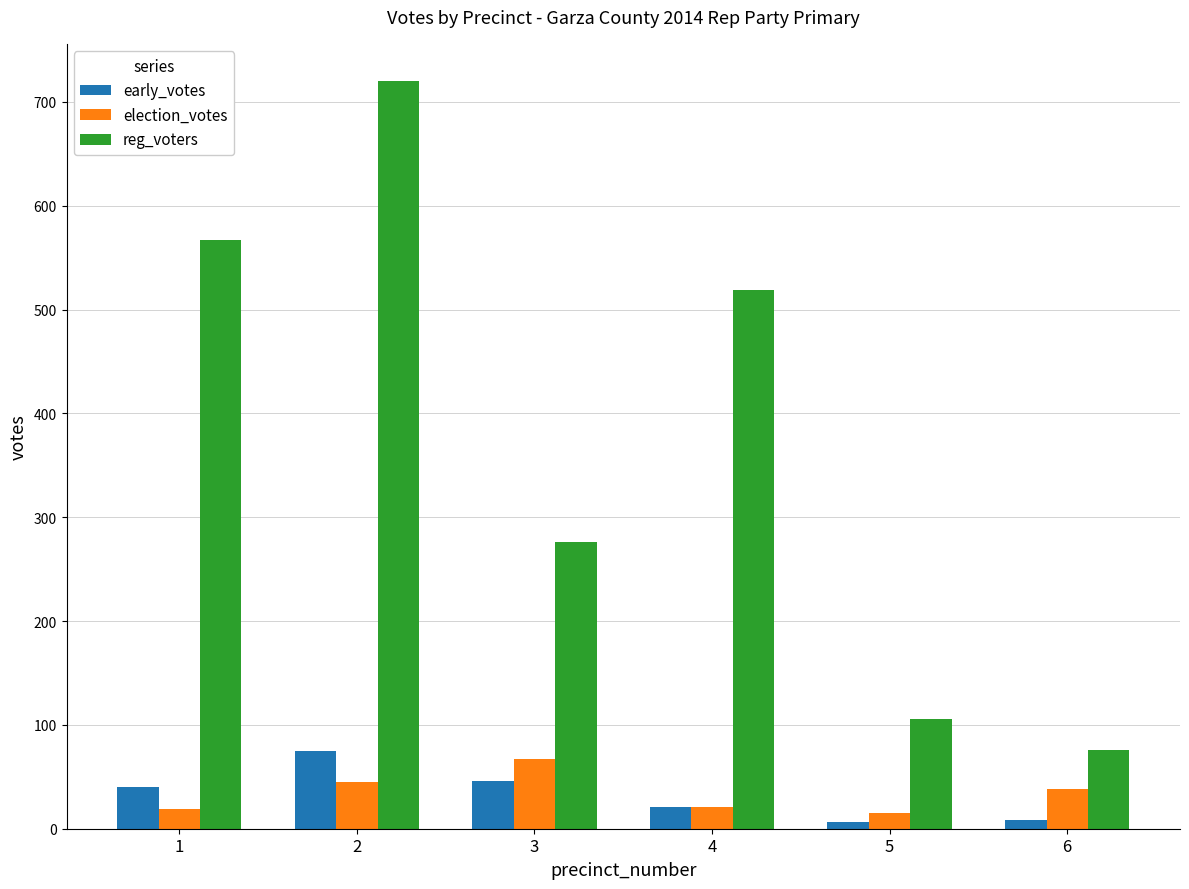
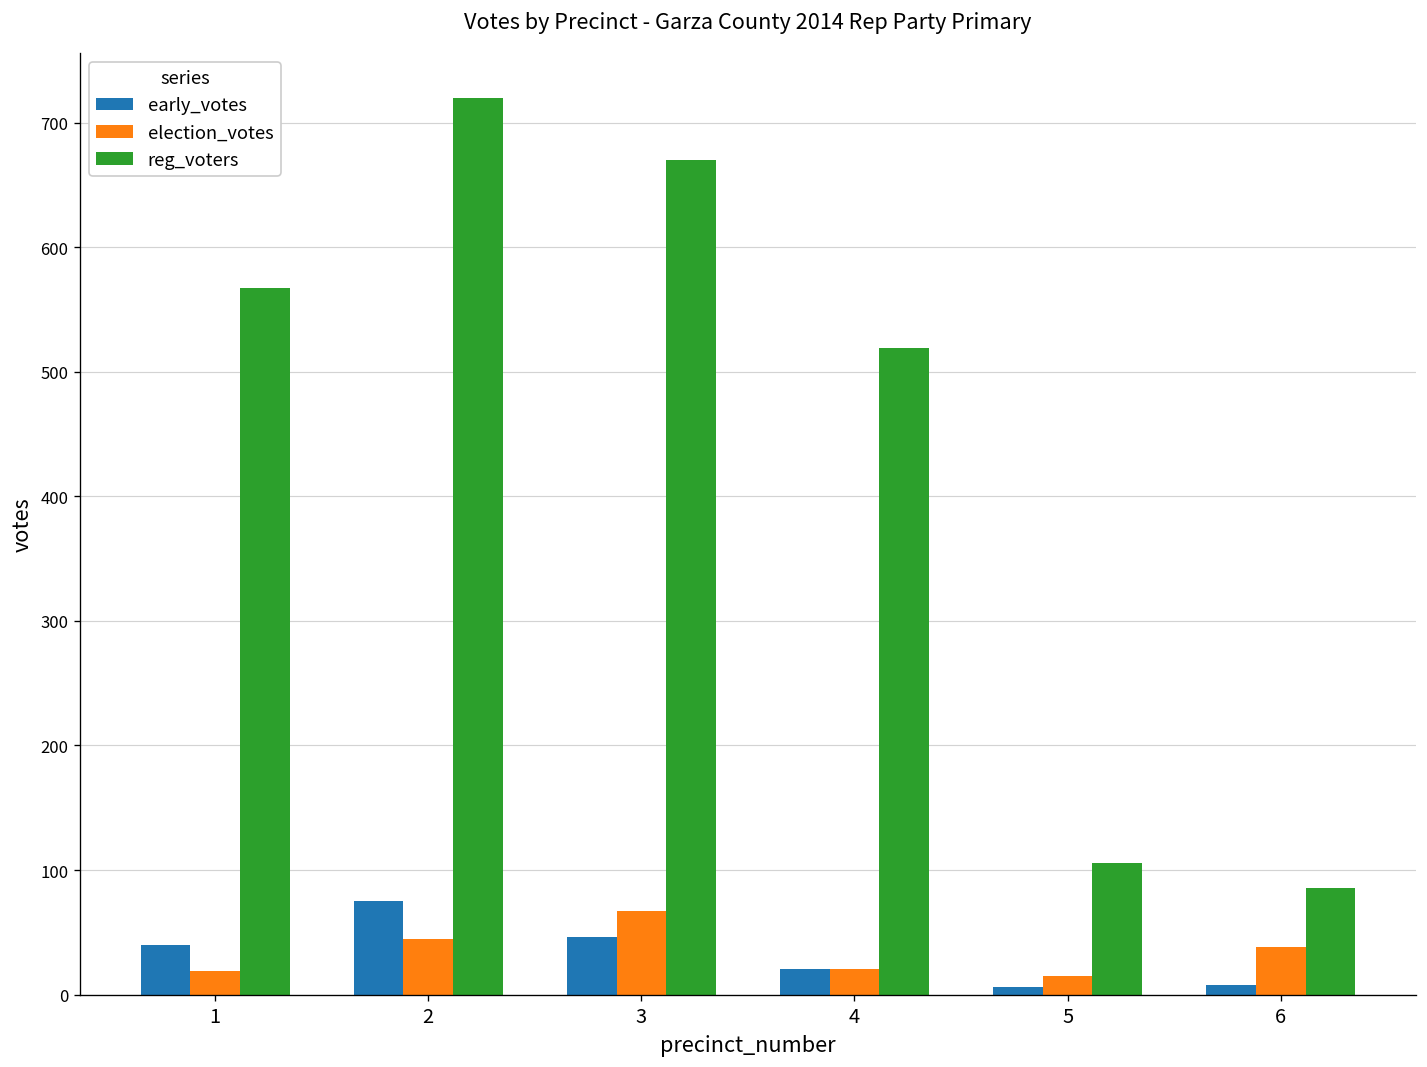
  {
    "early_votes": {
      "1": 40,
      "2": 75,
      "3": 46,
      "4": 21,
      "5": 6,
      "6": 8
    },
    "election_votes": {
      "1": 19,
      "2": 45,
      "3": 67,
      "4": 21,
      "5": 15,
      "6": 38
    },
    "reg_voters": {
      "1": 567,
      "2": 720,
-     "3": 276,
+     "3": 670,
      "4": 519,
      "5": 106,
-     "6": 76
+     "6": 86
    }
  }
